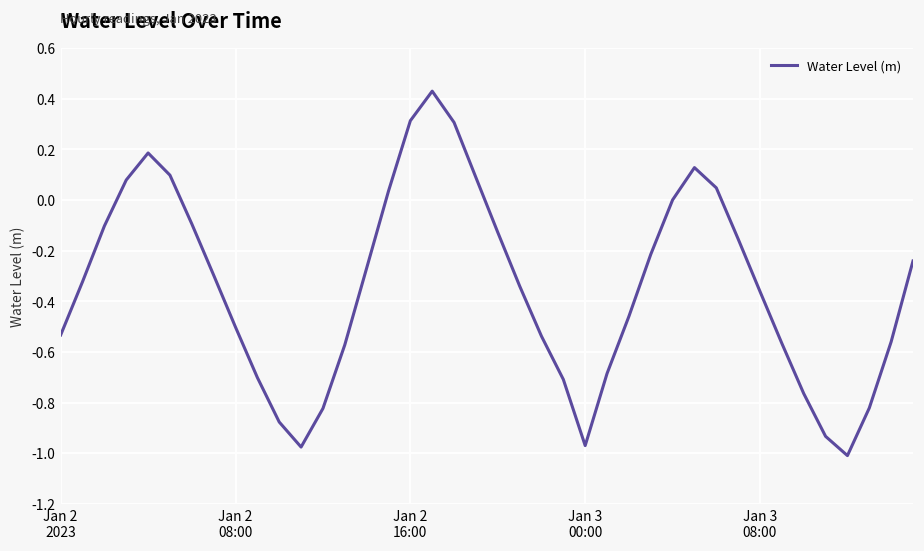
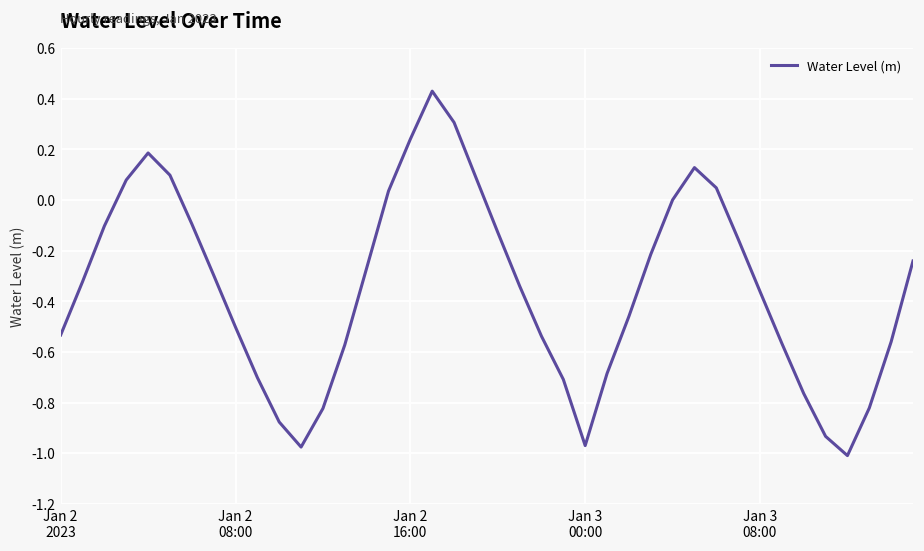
  {
    "Jan 2 2023": -0.53,
    "Jan 2 08:00": -0.50,
-   "Jan 2 16:00": 0.31,
+   "Jan 2 16:00": 0.24,
    "Jan 3 00:00": -0.97,
    "Jan 3 08:00": -0.36
  }
